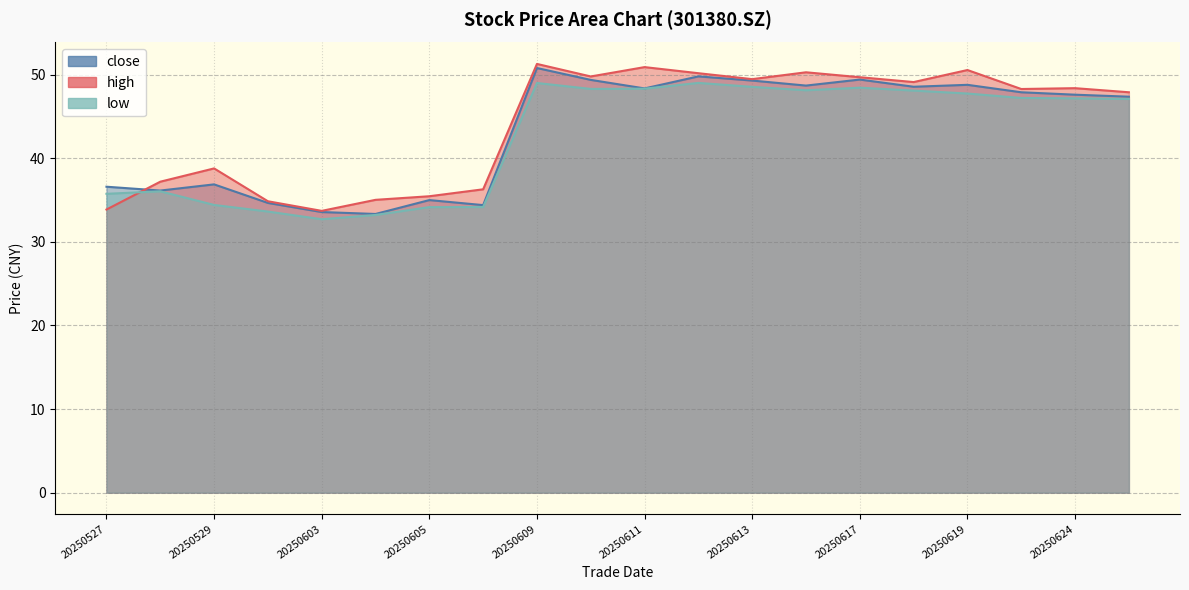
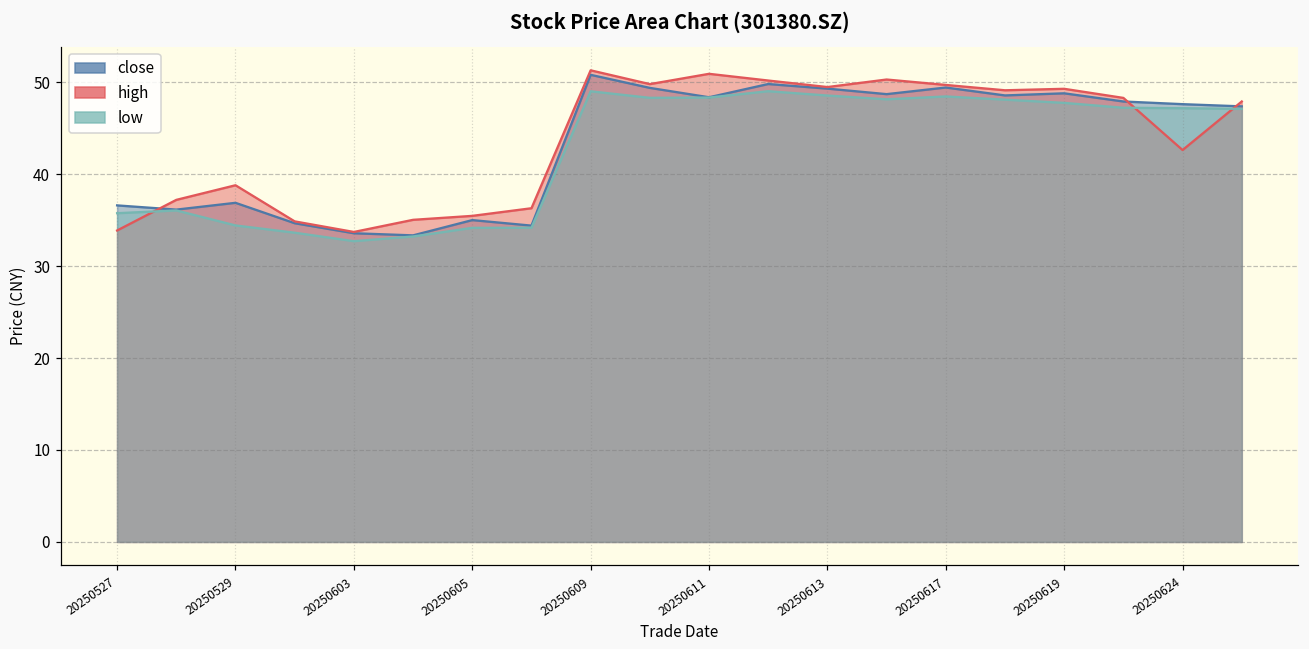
  {
    "high": {
      "20250527": 34,
      "20250529": 39,
      "20250605": 35,
      "20250609": 51,
      "20250611": 51,
-     "20250619": 51,
-     "20250624": 48
+     "20250619": 49,
+     "20250624": 43
    }
  }
